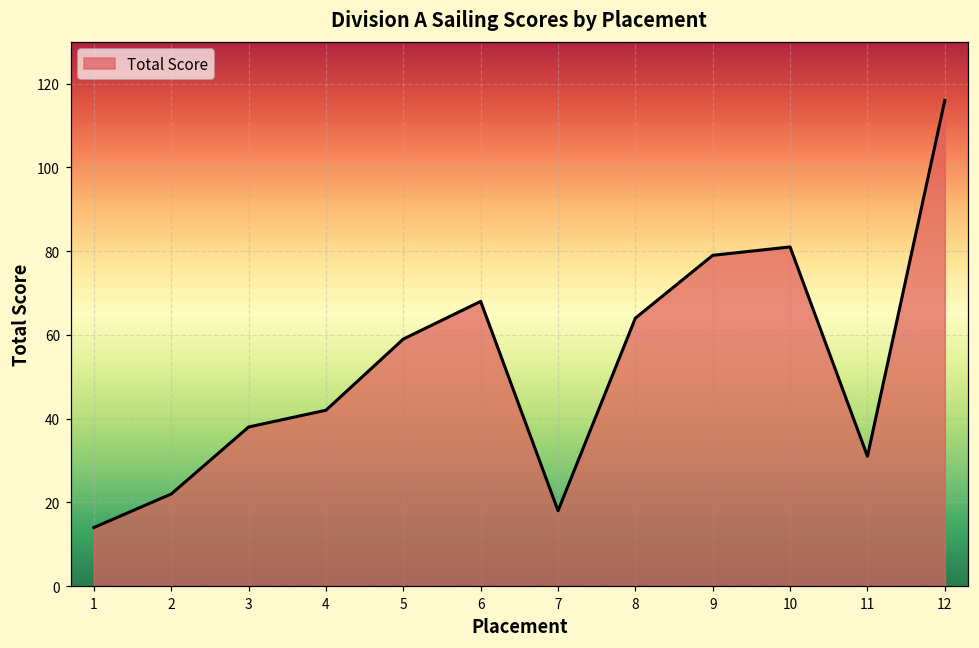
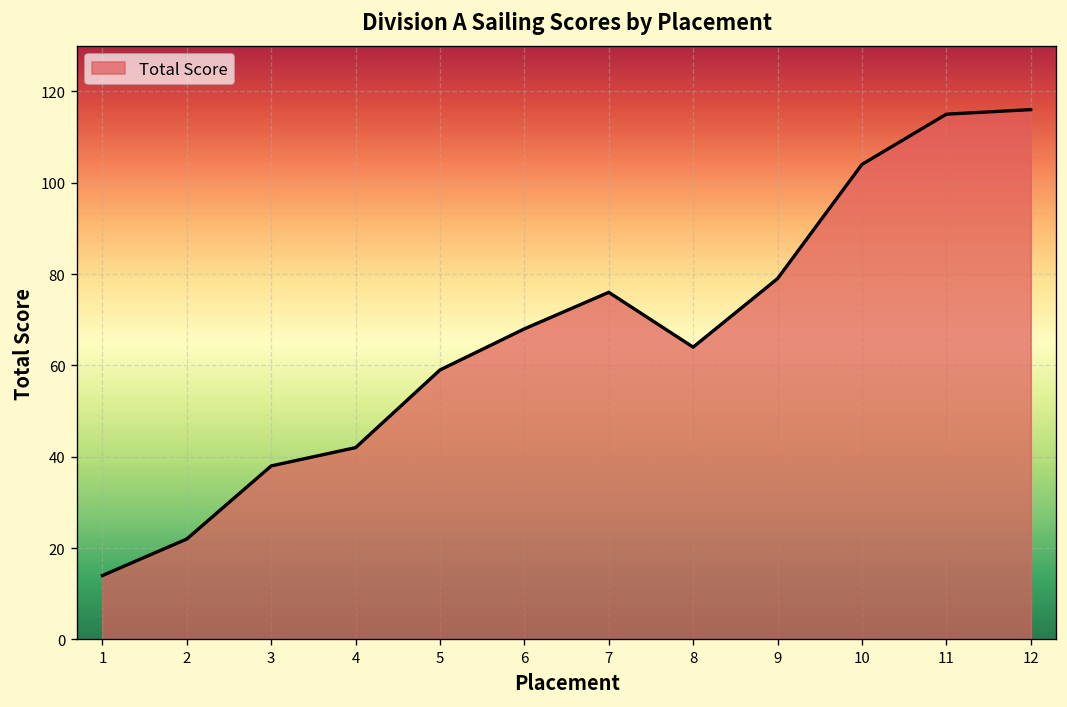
  {
    "1": 14,
    "2": 22,
    "3": 38,
    "4": 42,
    "5": 59,
    "6": 68,
-   "7": 18,
+   "7": 76,
    "8": 64,
    "9": 79,
-   "10": 81,
-   "11": 31,
+   "10": 104,
+   "11": 115,
    "12": 116
  }
